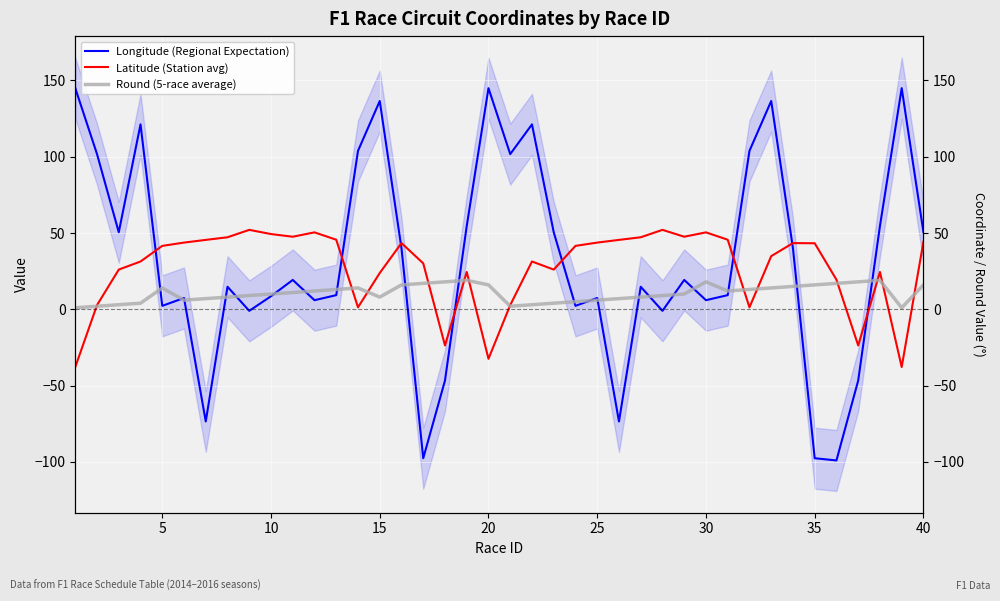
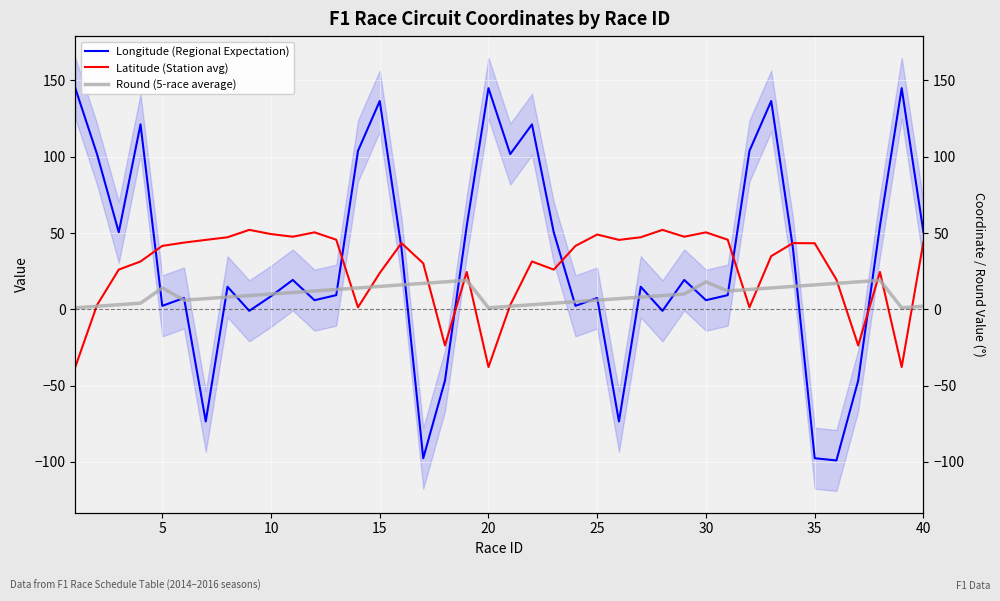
  {
    "Latitude (Station avg)": {
      "5": 42,
      "10": 49,
      "15": 24,
-     "20": -32,
-     "25": 44,
+     "20": -38,
+     "25": 49,
      "30": 50,
      "35": 43,
      "40": 44
    },
    "Round (5-race average)": {
      "5": 14,
-     "15": 8,
-     "20": 16,
+     "15": 15,
+     "20": 1,
      "30": 18,
      "35": 16,
-     "40": 16
+     "40": 2
    }
  }
